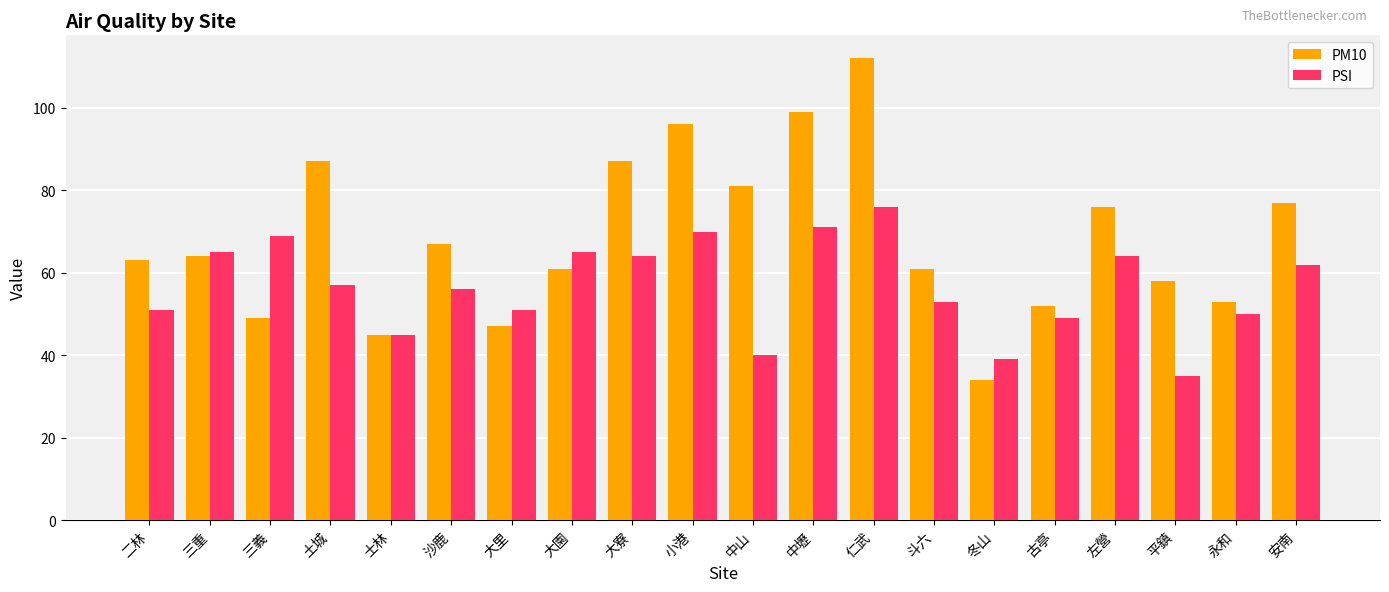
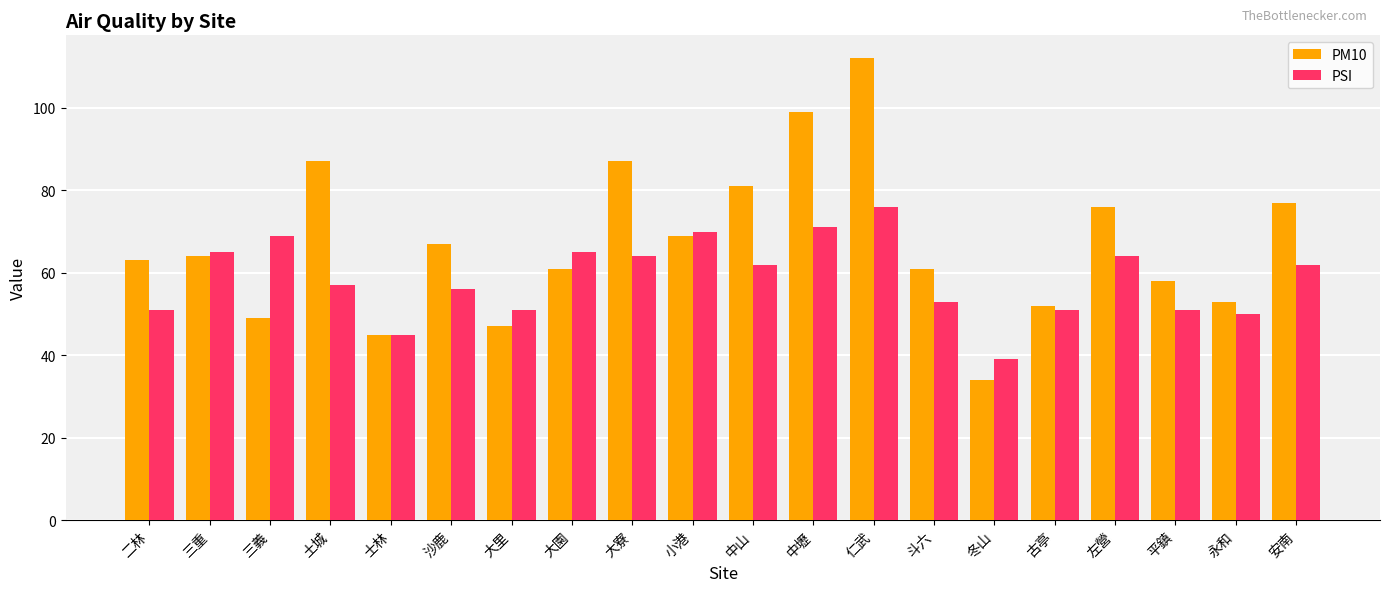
  {
    "PM10": {
      "二林": 63,
      "三重": 64,
      "三義": 49,
      "土城": 87,
      "士林": 45,
      "沙鹿": 67,
      "大里": 47,
      "大園": 61,
      "大寮": 87,
-     "小港": 96,
+     "小港": 69,
      "中山": 81,
      "中壢": 99,
      "仁武": 112,
      "斗六": 61,
      "冬山": 34,
      "古亭": 52,
      "左營": 76,
      "平鎮": 58,
      "永和": 53,
      "安南": 77
    },
    "PSI": {
      "二林": 51,
      "三重": 65,
      "三義": 69,
      "土城": 57,
      "士林": 45,
      "沙鹿": 56,
      "大里": 51,
      "大園": 65,
      "大寮": 64,
      "小港": 70,
-     "中山": 40,
+     "中山": 62,
      "中壢": 71,
      "仁武": 76,
      "斗六": 53,
      "冬山": 39,
-     "古亭": 49,
+     "古亭": 51,
      "左營": 64,
-     "平鎮": 35,
+     "平鎮": 51,
      "永和": 50,
      "安南": 62
    }
  }
